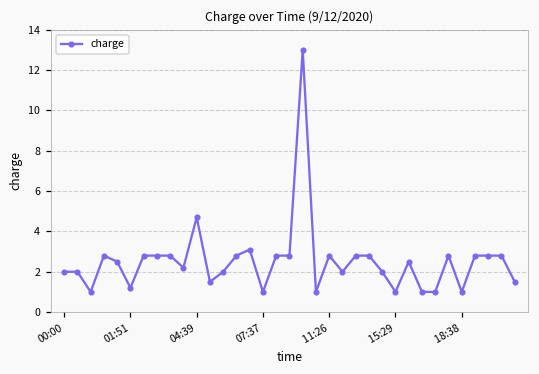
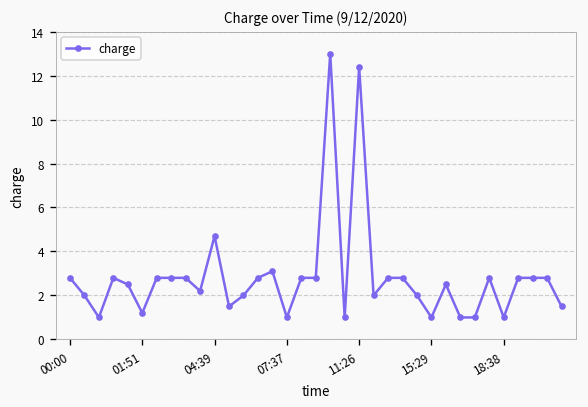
  {
-   "00:00": 2.0,
+   "00:00": 2.8,
    "01:51": 1.2,
    "04:39": 4.7,
    "07:37": 1.0,
-   "11:26": 2.8,
+   "11:26": 12.4,
    "15:29": 1.0,
    "18:38": 1.0
  }
